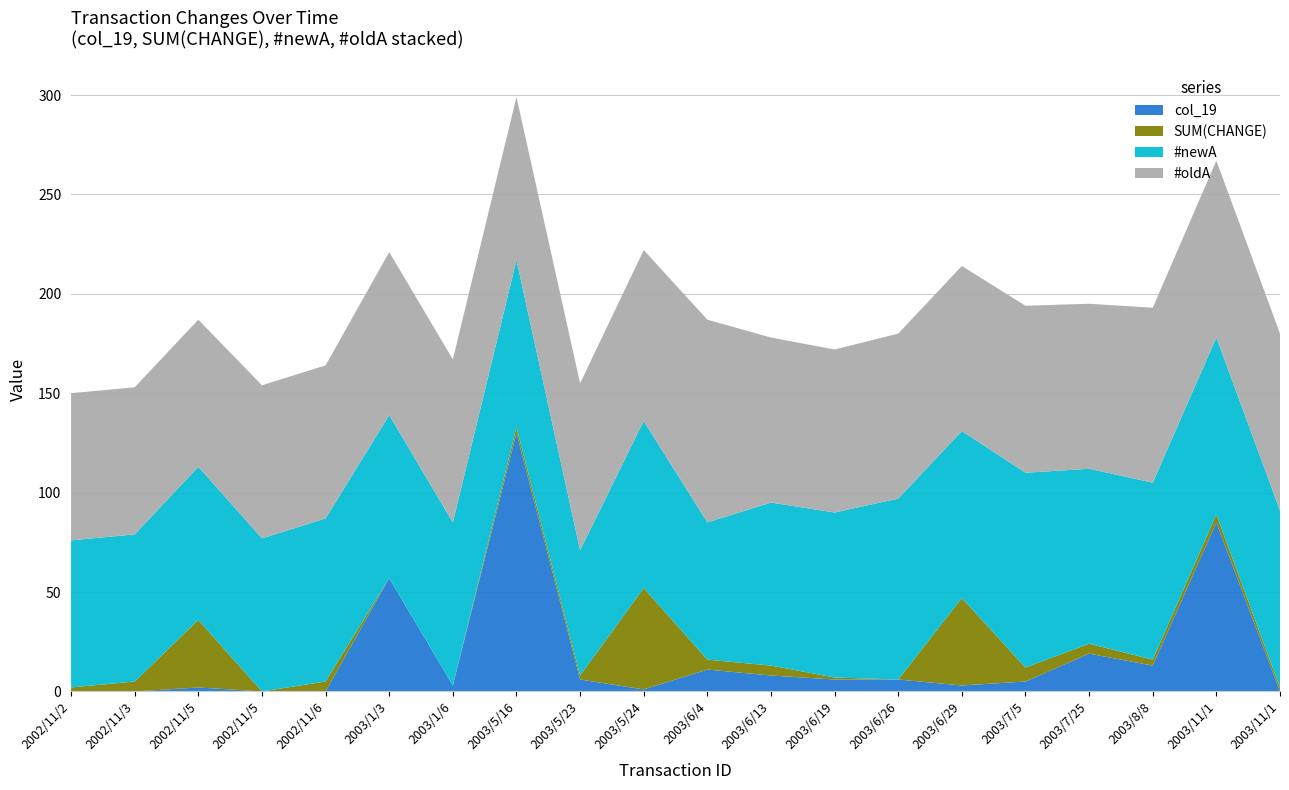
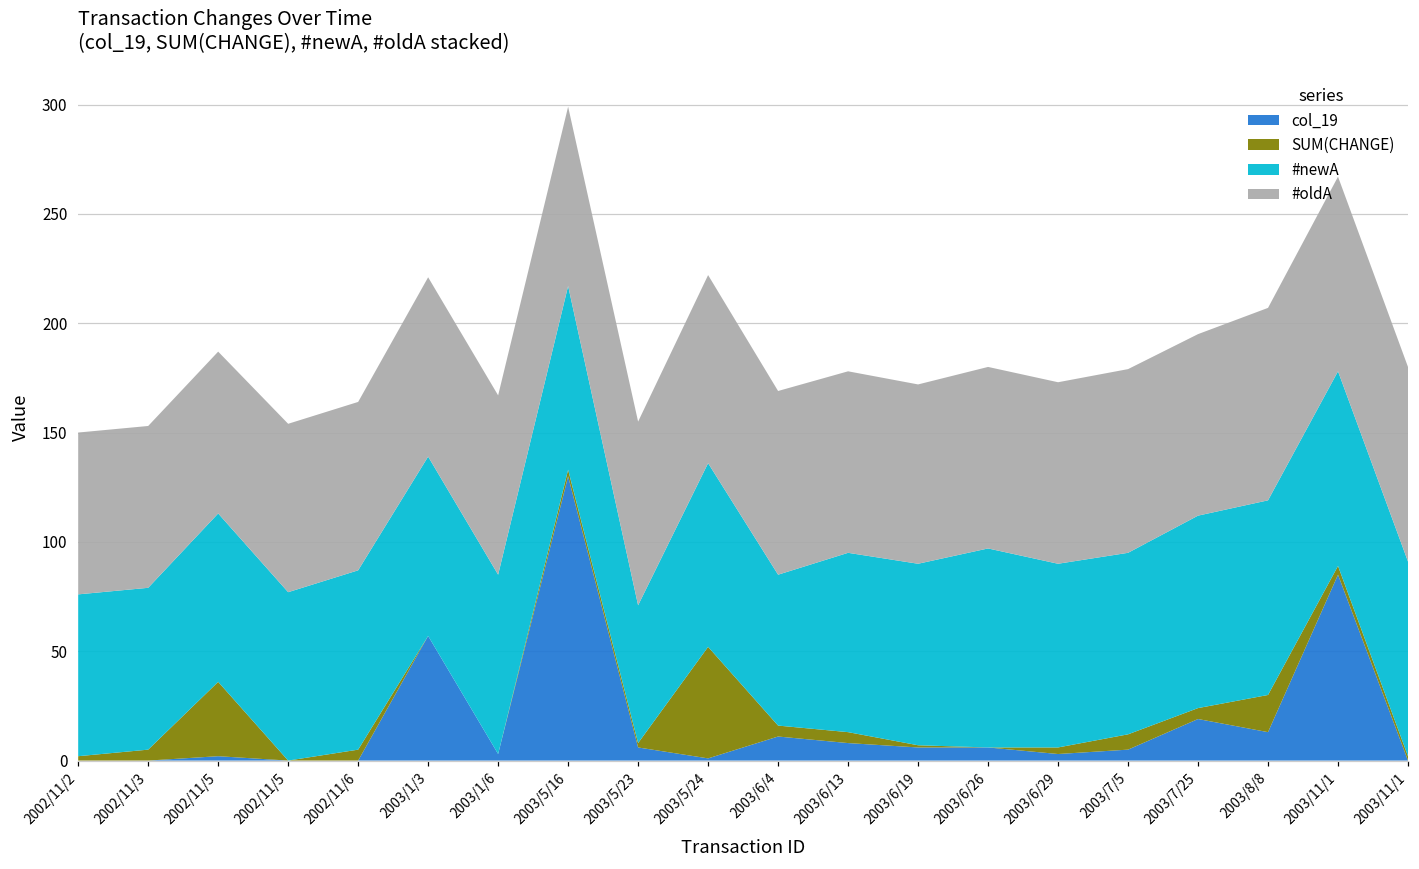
  {
    "col_19": {
      "2002/11/2": 0,
      "2002/11/3": 0,
      "2002/11/6": 0,
      "2003/5/16": 130,
      "2003/5/23": 6,
      "2003/6/4": 11,
      "2003/6/13": 8,
      "2003/6/29": 3,
      "2003/7/5": 5,
      "2003/7/25": 19,
      "2003/8/8": 13
    },
    "SUM(CHANGE)": {
      "2002/11/2": 2,
      "2002/11/3": 5,
      "2002/11/6": 5,
      "2003/5/16": 3,
      "2003/5/23": 2,
      "2003/5/24": 51,
      "2003/6/4": 5,
      "2003/6/13": 5,
-     "2003/6/29": 44,
+     "2003/6/29": 3,
      "2003/7/5": 7,
      "2003/7/25": 5,
-     "2003/8/8": 3
+     "2003/8/8": 17
    },
    "#newA": {
      "2002/11/2": 74,
      "2002/11/3": 74,
      "2002/11/6": 82,
      "2003/1/3": 82,
      "2003/1/6": 82,
      "2003/5/16": 84,
      "2003/5/23": 63,
      "2003/5/24": 84,
      "2003/6/4": 69,
      "2003/6/13": 82,
      "2003/6/19": 83,
      "2003/6/26": 91,
      "2003/6/29": 84,
-     "2003/7/5": 98,
+     "2003/7/5": 83,
      "2003/7/25": 88,
      "2003/8/8": 89
    },
    "#oldA": {
      "2002/11/2": 74,
      "2002/11/3": 74,
      "2002/11/6": 77,
      "2003/1/3": 82,
      "2003/1/6": 82,
      "2003/5/16": 82,
      "2003/5/23": 84,
      "2003/5/24": 86,
-     "2003/6/4": 102,
+     "2003/6/4": 84,
      "2003/6/13": 83,
      "2003/6/19": 82,
      "2003/6/26": 83,
      "2003/6/29": 83,
      "2003/7/5": 84,
      "2003/7/25": 83,
      "2003/8/8": 88
    }
  }
